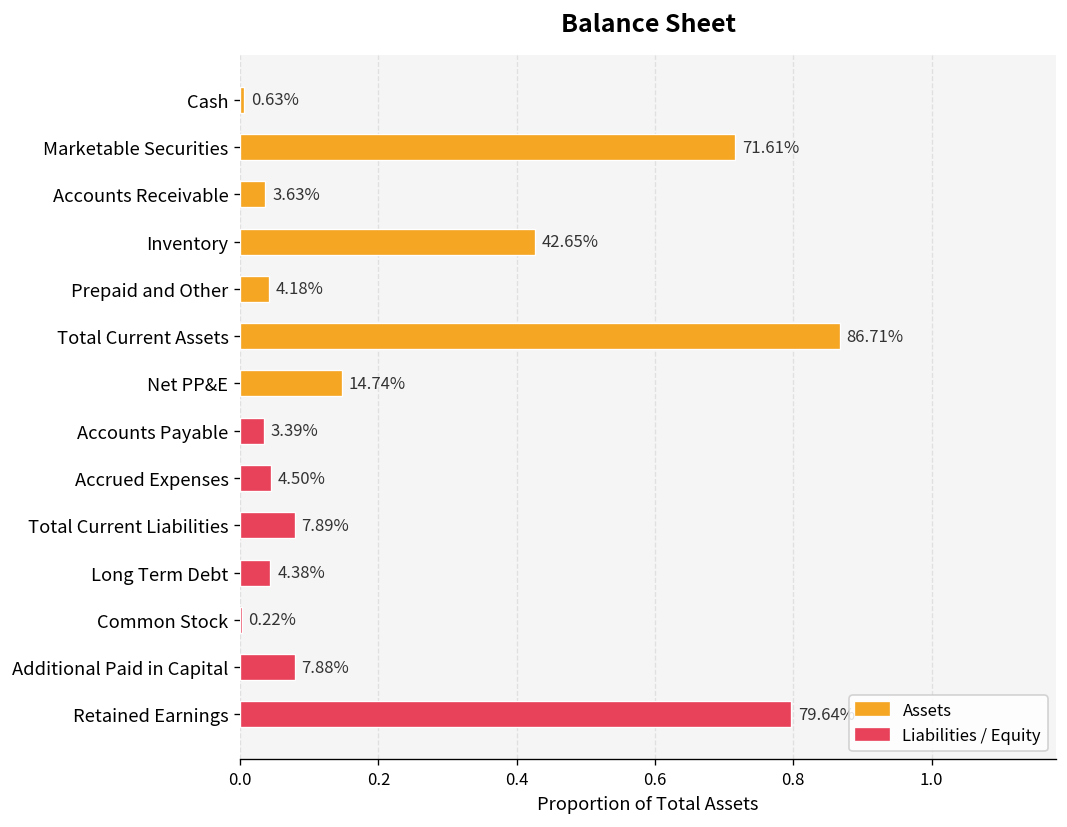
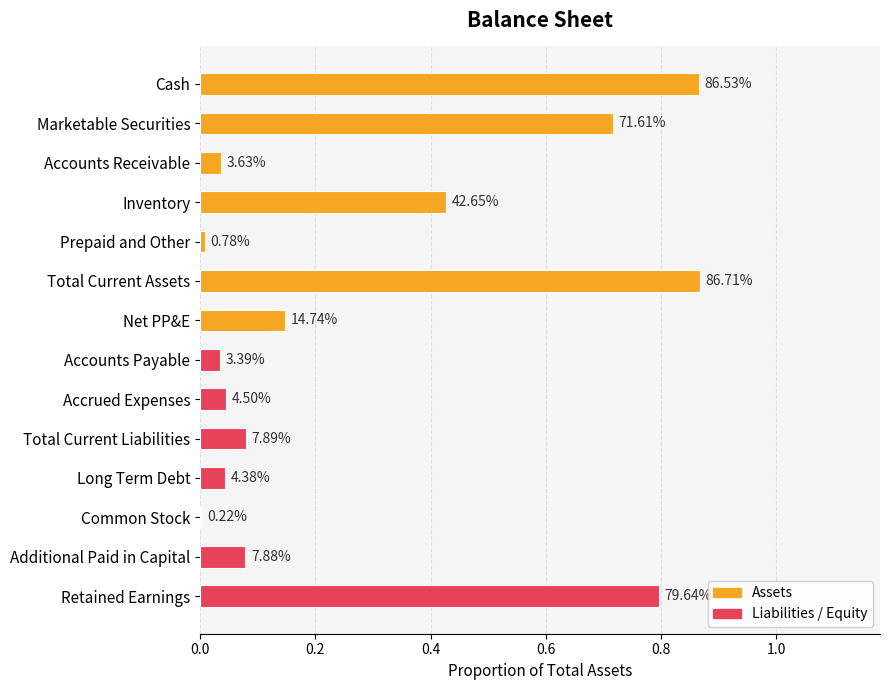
  {
    "Assets": {
-     "Cash": "0.63%",
+     "Cash": "86.53%",
      "Marketable Securities": "71.61%",
      "Accounts Receivable": "3.63%",
      "Inventory": "42.65%",
-     "Prepaid and Other": "4.18%",
+     "Prepaid and Other": "0.78%",
      "Total Current Assets": "86.71%",
      "Net PP&E": "14.74%"
    }
  }
